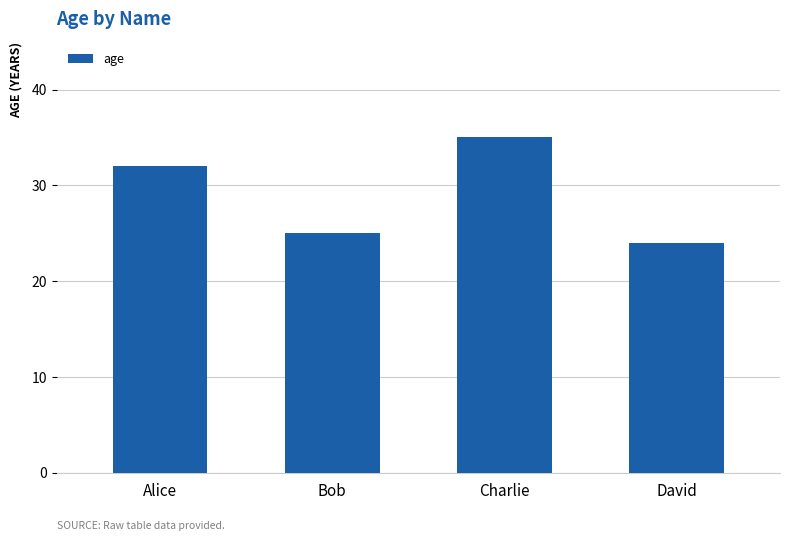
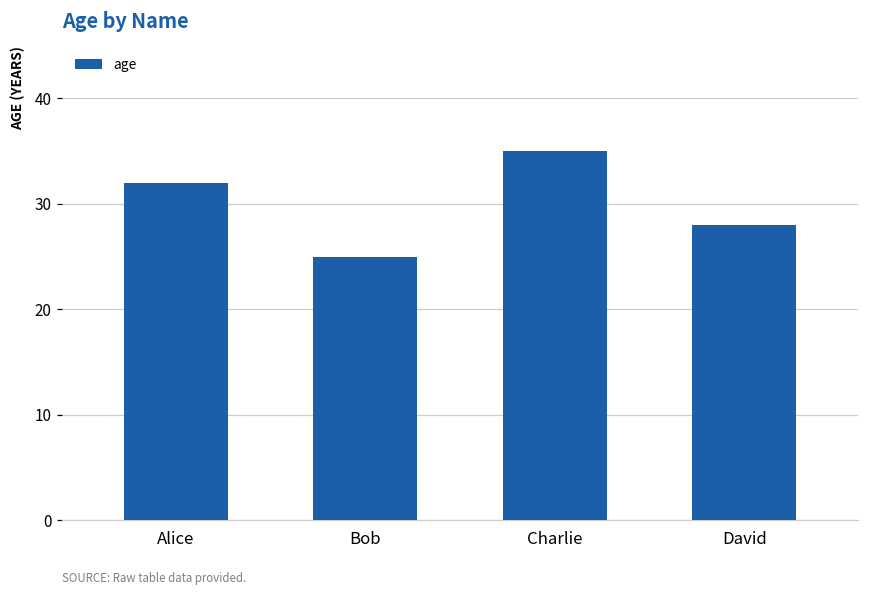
  {
    "Alice": 32,
    "Bob": 25,
    "Charlie": 35,
-   "David": 24
+   "David": 28
  }
